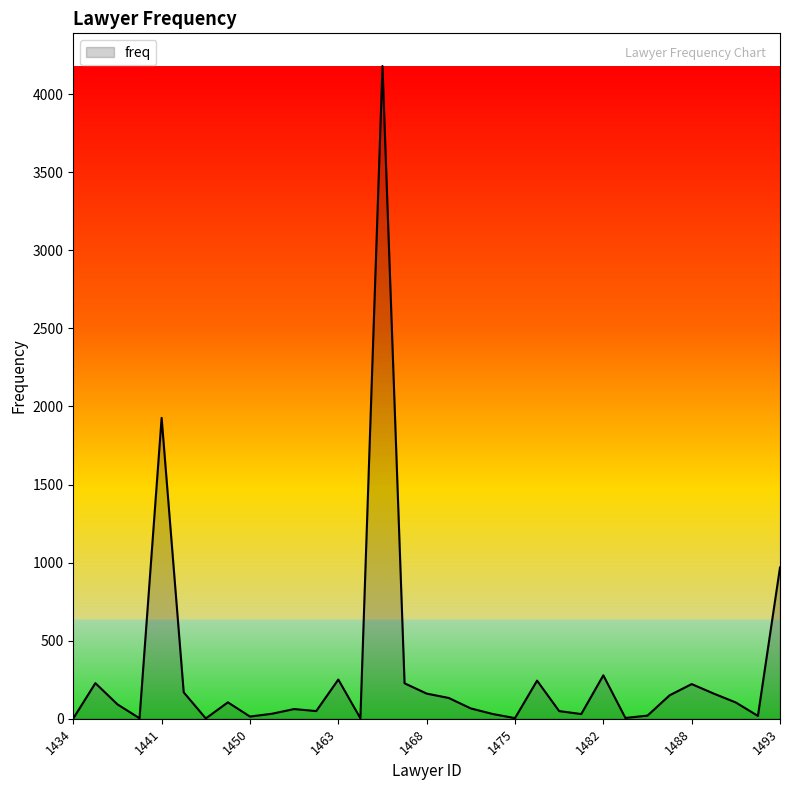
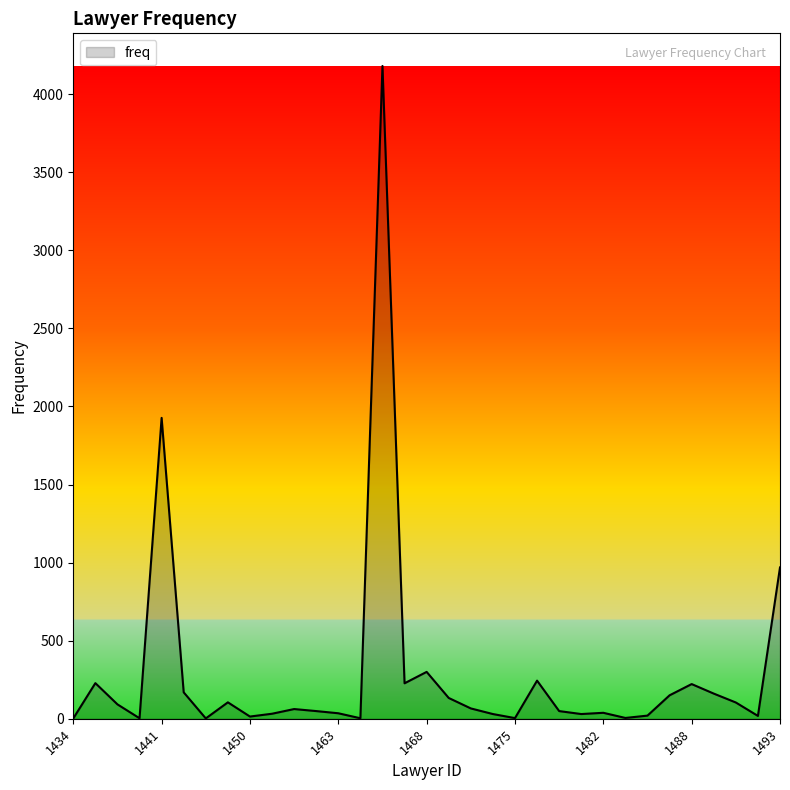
  {
    "1434": 0,
    "1441": 1930,
    "1450": 10,
-   "1463": 250,
-   "1468": 160,
+   "1463": 40,
+   "1468": 300,
    "1475": 0,
-   "1482": 280,
+   "1482": 40,
    "1488": 220,
    "1493": 970
  }
